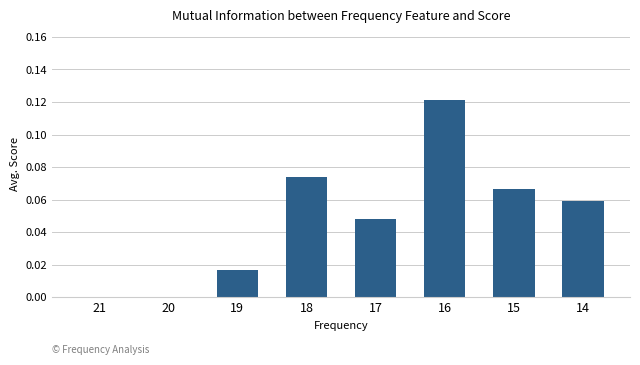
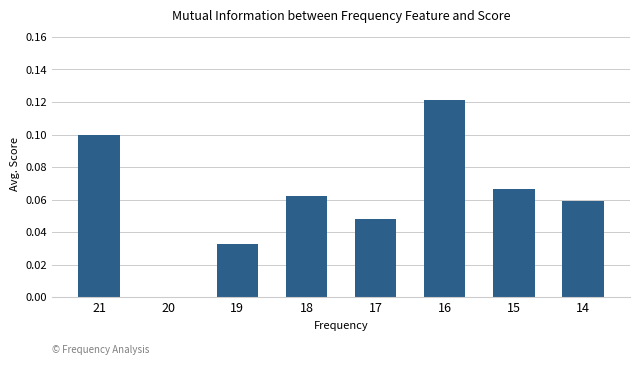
  {
-   "21": 0.0,
+   "21": 0.1,
    "20": 0.000,
-   "19": 0.017,
-   "18": 0.074,
+   "19": 0.033,
+   "18": 0.062,
    "17": 0.048,
    "16": 0.121,
    "15": 0.066,
    "14": 0.059
  }
